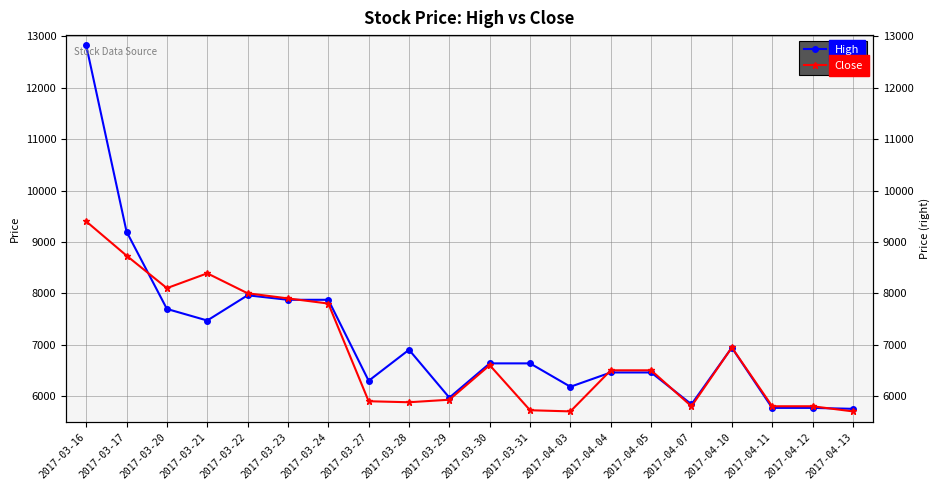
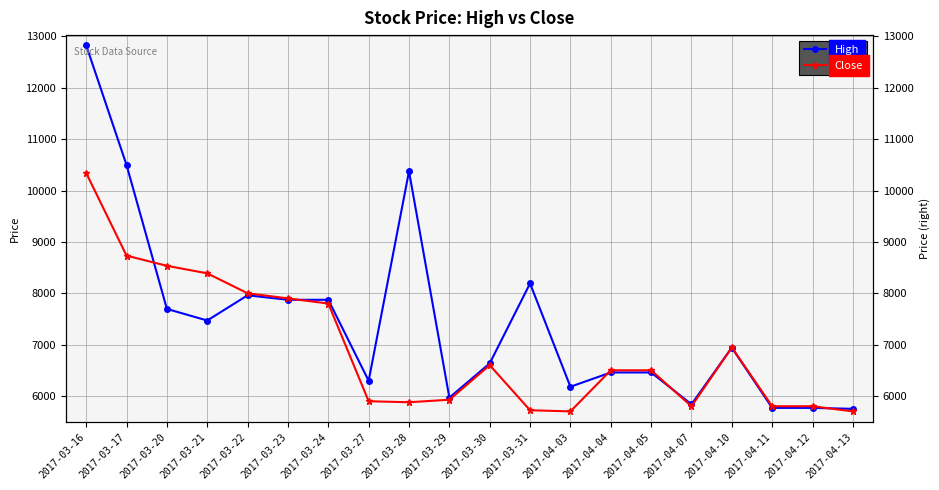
  {
    "High": {
      "2017-03-16": 12800,
-     "2017-03-17": 9200,
+     "2017-03-17": 10500,
      "2017-03-20": 7700,
      "2017-03-21": 7500,
      "2017-03-24": 7900,
      "2017-03-27": 6300,
-     "2017-03-28": 6900,
-     "2017-03-31": 6600,
+     "2017-03-28": 10400,
+     "2017-03-31": 8200,
      "2017-04-03": 6200,
      "2017-04-13": 5800
    },
    "Close": {
-     "2017-03-16": 9400,
+     "2017-03-16": 10300,
      "2017-03-17": 8700,
-     "2017-03-20": 8100,
+     "2017-03-20": 8500,
      "2017-03-21": 8400,
      "2017-03-24": 7800,
      "2017-03-27": 5900,
      "2017-03-28": 5900,
      "2017-03-31": 5700,
      "2017-04-03": 5700,
      "2017-04-13": 5700
    }
  }
